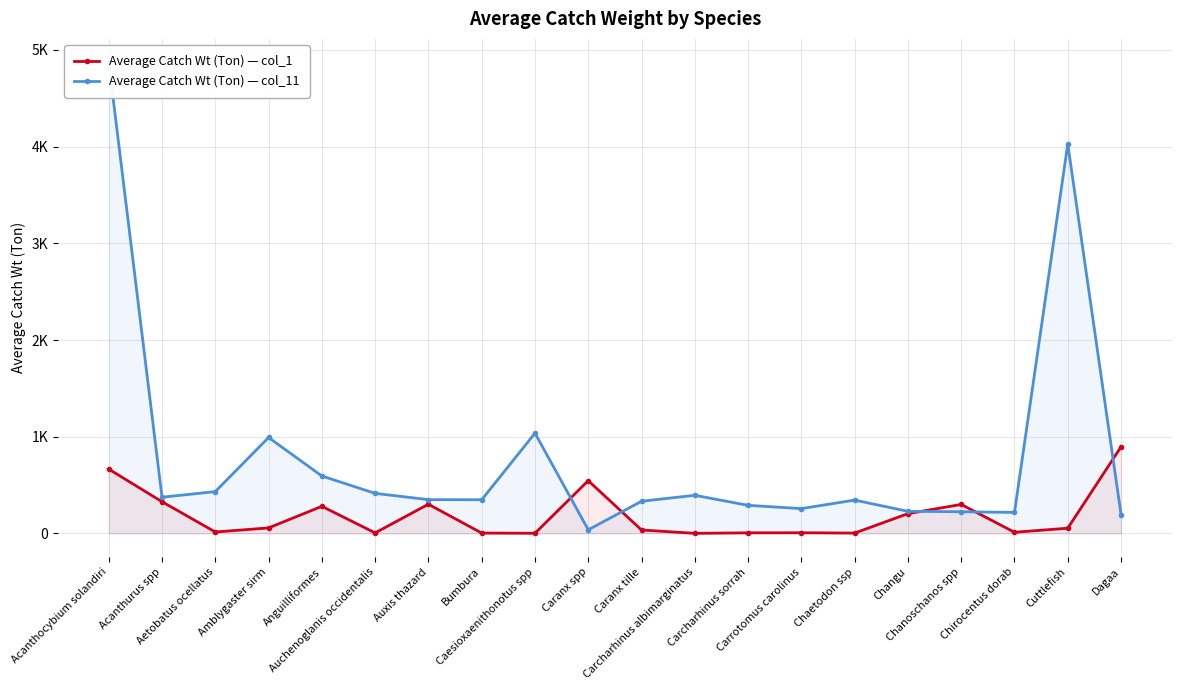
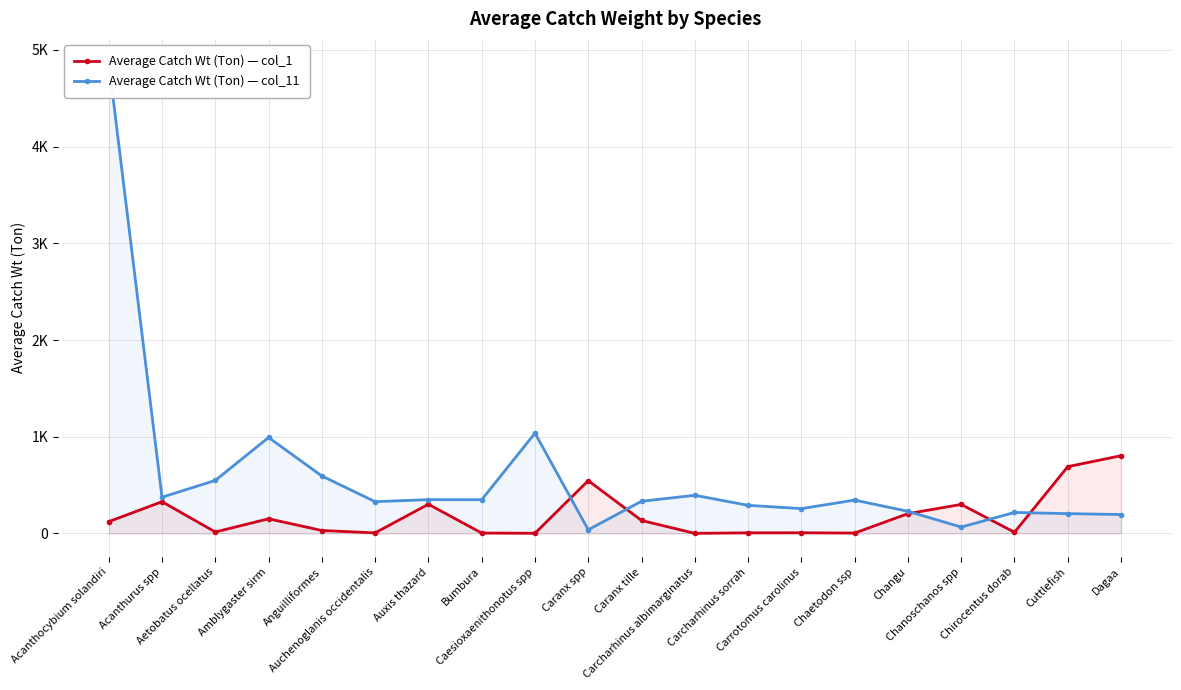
  {
    "Average Catch Wt (Ton) — col_1": {
-     "Acanthocybium solandiri": 700,
+     "Acanthocybium solandiri": 100,
      "Acanthurus spp": 300,
      "Aetobatus ocellatus": 0,
-     "Amblygaster sirm": 100,
-     "Anguilliformes": 300,
+     "Amblygaster sirm": 200,
+     "Anguilliformes": 0,
      "Auchenoglanis occidentalis": 0,
      "Auxis thazard": 300,
      "Bumbura": 0,
      "Caesioxaenithonotus spp": 0,
      "Caranx spp": 500,
-     "Caranx tille": 0,
+     "Caranx tille": 100,
      "Carcharhinus albimarginatus": 0,
      "Carcharhinus sorrah": 0,
      "Carrotomus carolinus": 0,
      "Chaetodon ssp": 0,
      "Chanoschanos spp": 300,
      "Chirocentus dorab": 0,
-     "Cuttlefish": 100,
-     "Dagaa": 900
+     "Cuttlefish": 700,
+     "Dagaa": 800
    },
    "Average Catch Wt (Ton) — col_11": {
      "Acanthurus spp": 400,
-     "Aetobatus ocellatus": 400,
+     "Aetobatus ocellatus": 500,
      "Amblygaster sirm": 1000,
      "Anguilliformes": 600,
-     "Auchenoglanis occidentalis": 400,
+     "Auchenoglanis occidentalis": 300,
      "Auxis thazard": 300,
      "Bumbura": 300,
      "Caesioxaenithonotus spp": 1000,
      "Caranx spp": 0,
      "Caranx tille": 300,
      "Carcharhinus albimarginatus": 400,
      "Carcharhinus sorrah": 300,
      "Carrotomus carolinus": 300,
      "Chaetodon ssp": 300,
-     "Chanoschanos spp": 200,
+     "Chanoschanos spp": 100,
      "Chirocentus dorab": 200,
-     "Cuttlefish": 4000,
+     "Cuttlefish": 200,
      "Dagaa": 200
    }
  }
